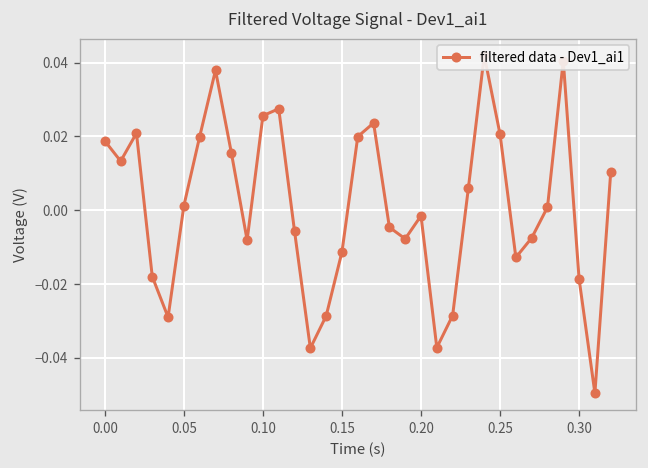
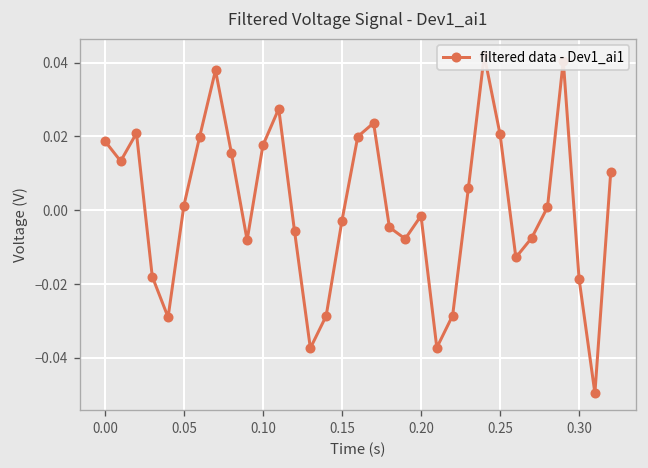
  {
    "0.00": 0.019,
    "0.05": 0.001,
-   "0.10": 0.026,
-   "0.15": -0.011,
+   "0.10": 0.018,
+   "0.15": -0.003,
    "0.20": -0.001,
    "0.25": 0.021,
    "0.30": -0.019
  }
